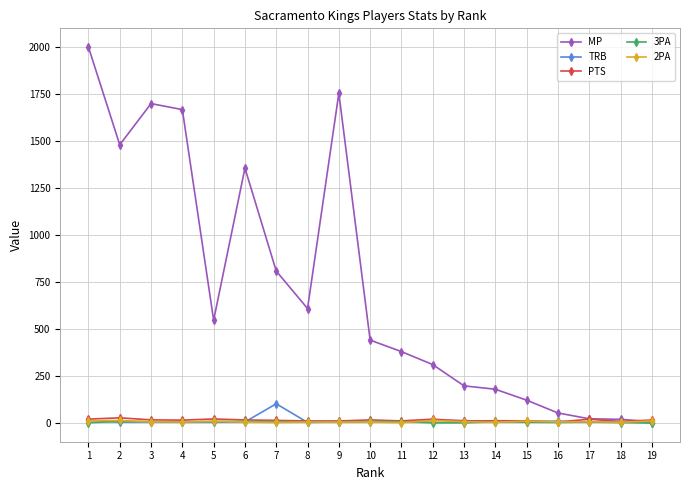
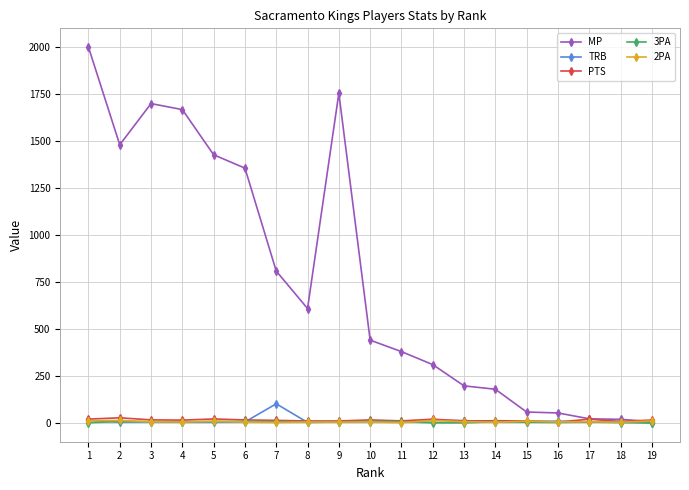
  {
    "MP": {
      "1": 2000,
      "2": 1480,
      "3": 1700,
      "4": 1670,
-     "5": 550,
+     "5": 1430,
      "6": 1350,
      "7": 810,
      "8": 610,
      "9": 1750,
      "10": 440,
      "11": 380,
      "12": 310,
      "13": 200,
      "14": 180,
-     "15": 120,
+     "15": 60,
      "16": 50
    },
    "TRB": {
      "7": 100
    },
    "PTS": {
      "2": 30
    }
  }
